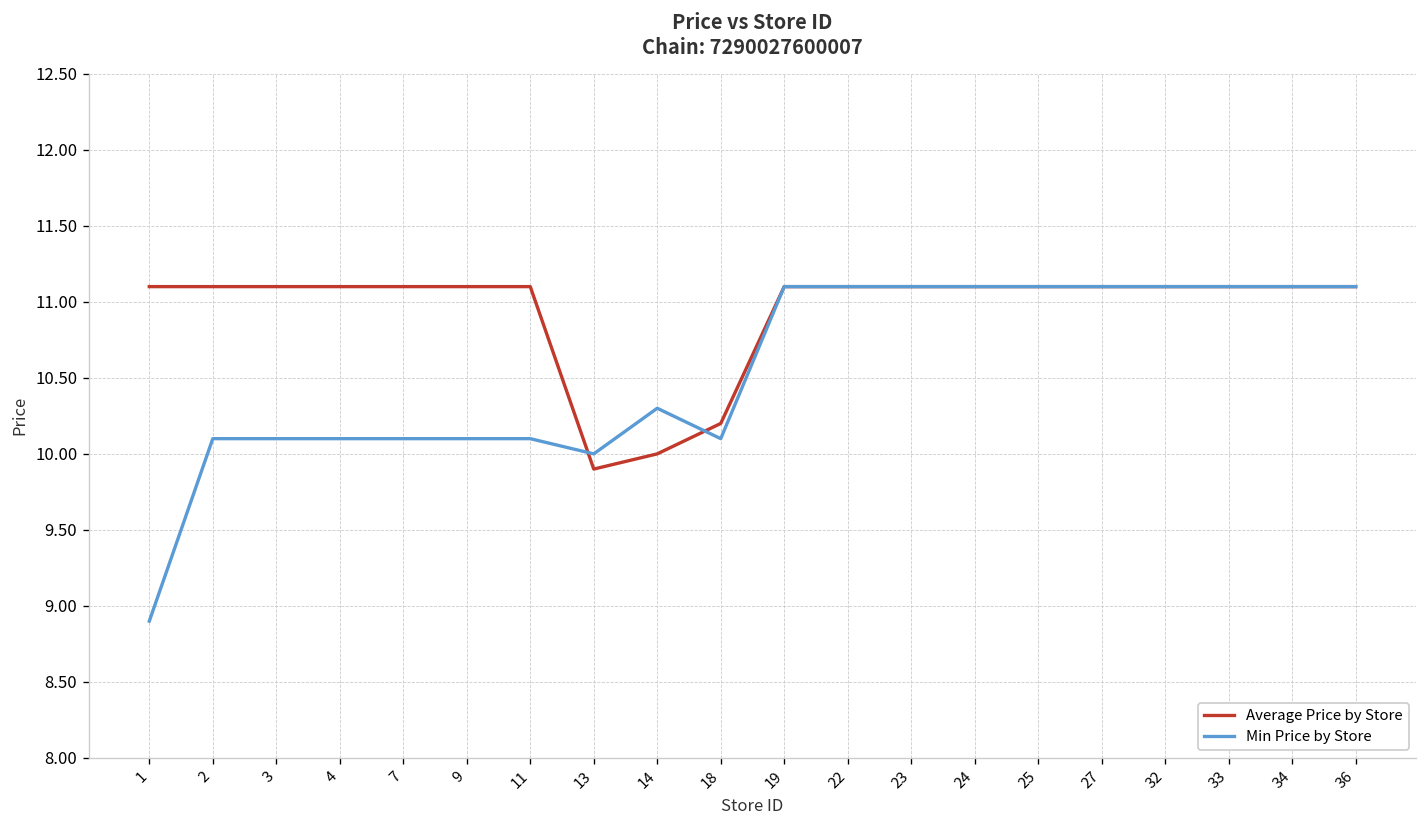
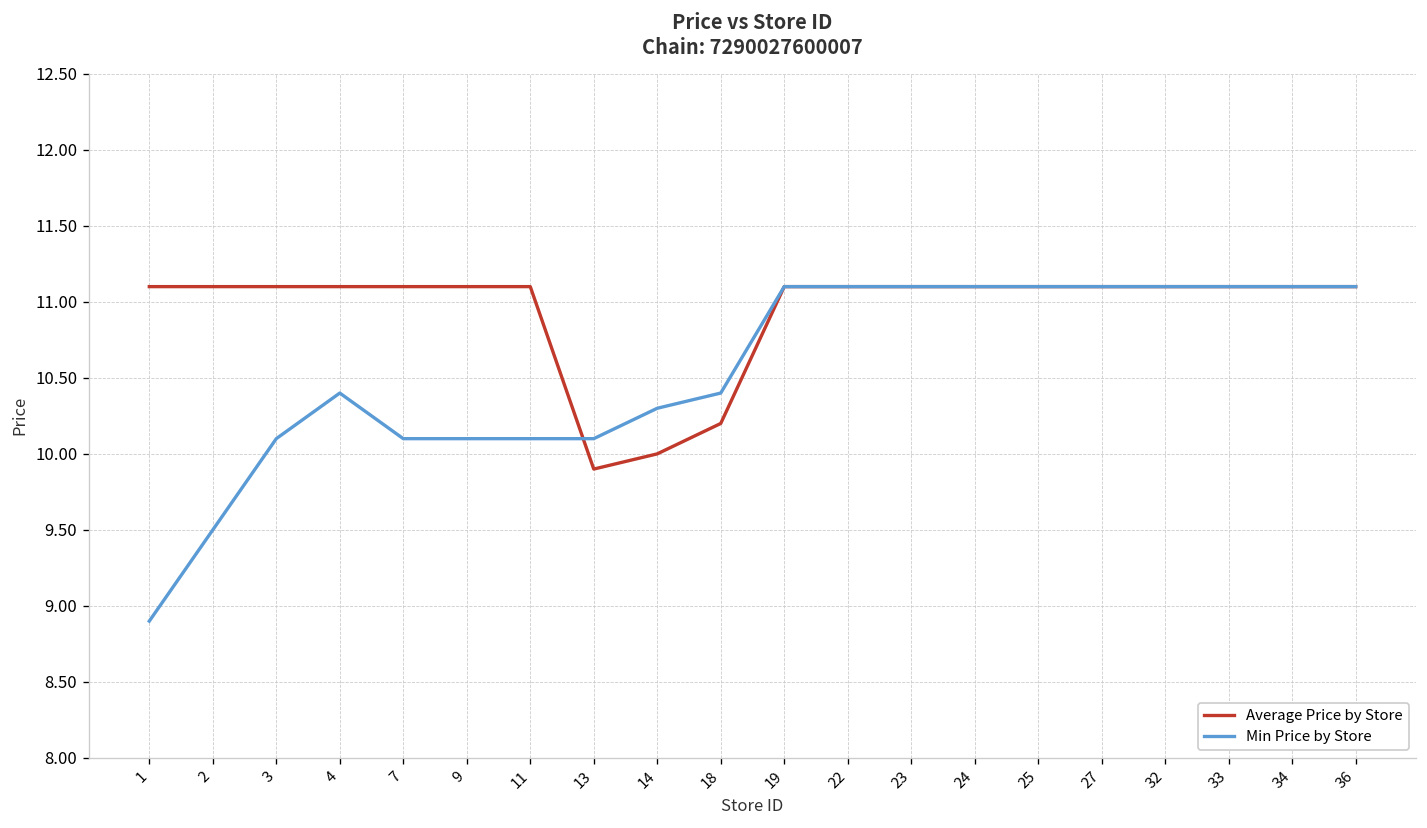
  {
    "Average Price by Store": {
      "1": 11.1,
      "2": 11.1,
      "3": 11.1,
      "4": 11.1,
      "7": 11.1,
      "9": 11.1,
      "11": 11.1,
      "13": 9.9,
      "14": 10.0,
      "18": 10.2
    },
    "Min Price by Store": {
      "1": 8.9,
-     "2": 10.1,
+     "2": 9.5,
      "3": 10.1,
-     "4": 10.1,
+     "4": 10.4,
      "7": 10.1,
      "9": 10.1,
      "11": 10.1,
-     "13": 10.0,
+     "13": 10.1,
      "14": 10.3,
-     "18": 10.1
+     "18": 10.4
    }
  }
